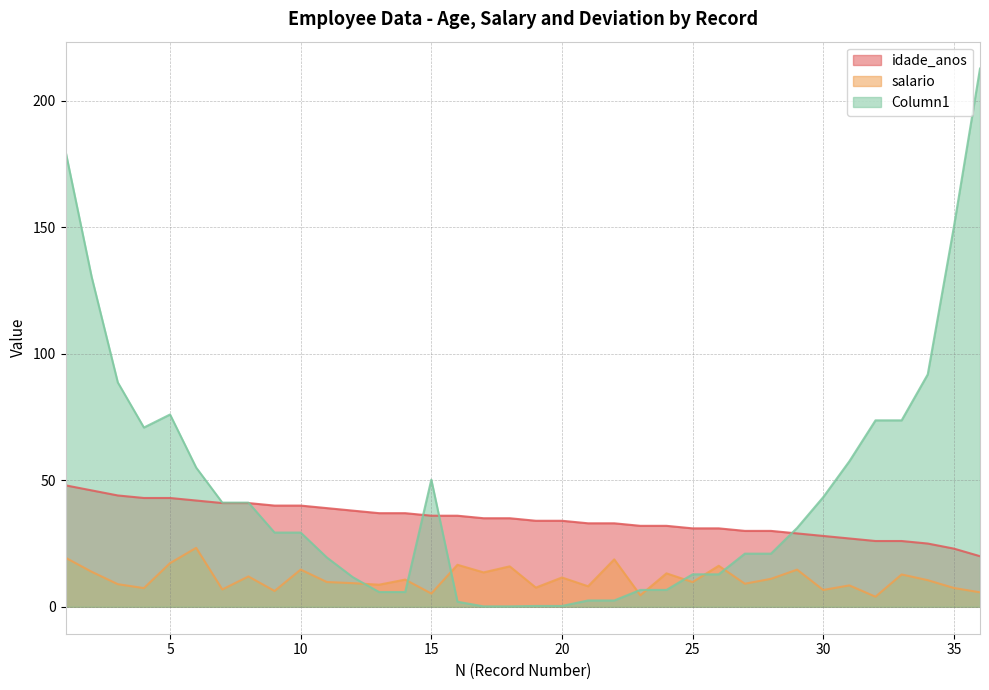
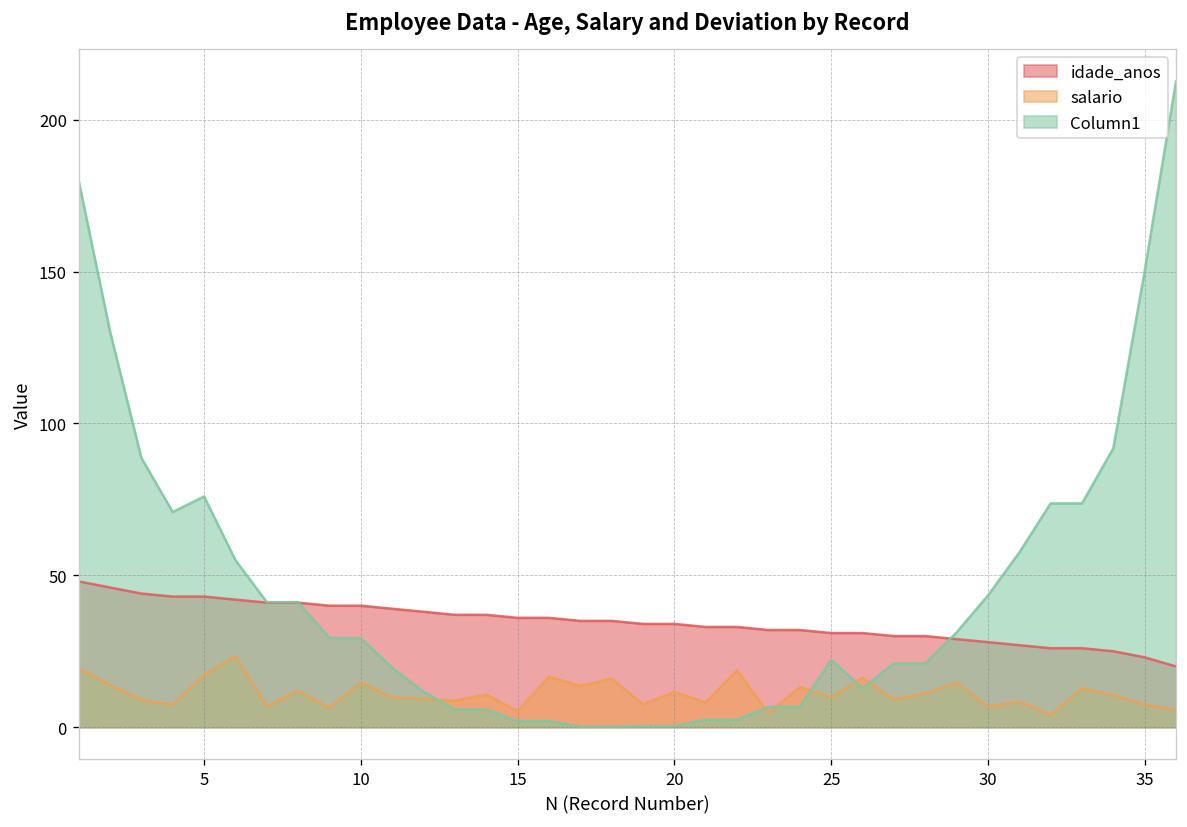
  {
    "Column1": {
      "5": 76,
      "10": 29,
-     "15": 50,
+     "15": 2,
      "20": 0,
-     "25": 13,
+     "25": 22,
      "30": 43,
      "35": 150
    }
  }
